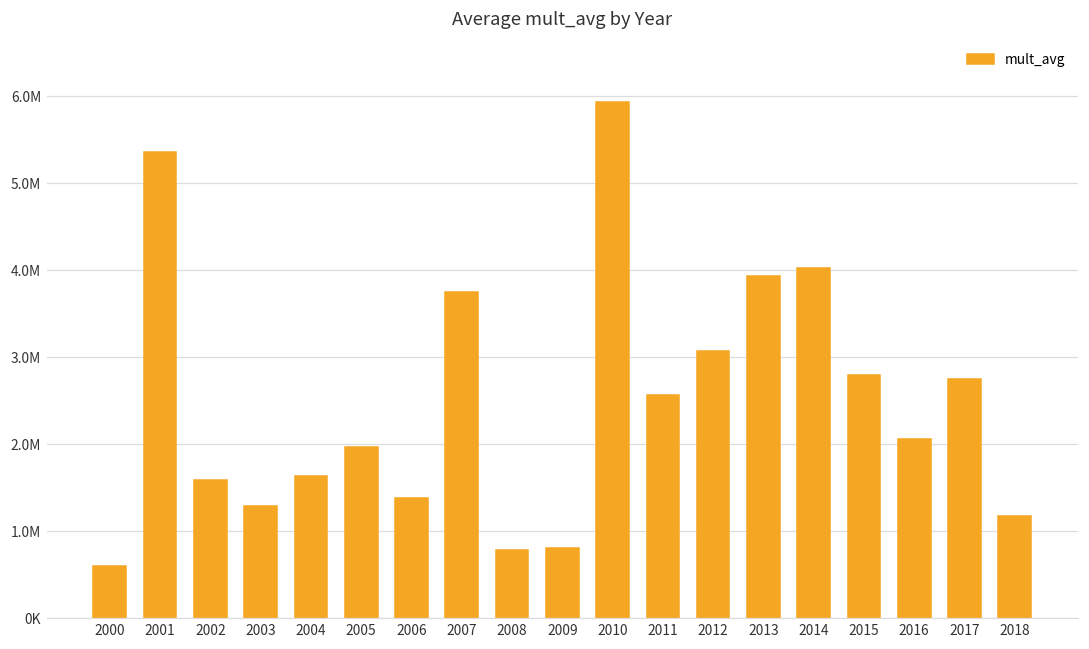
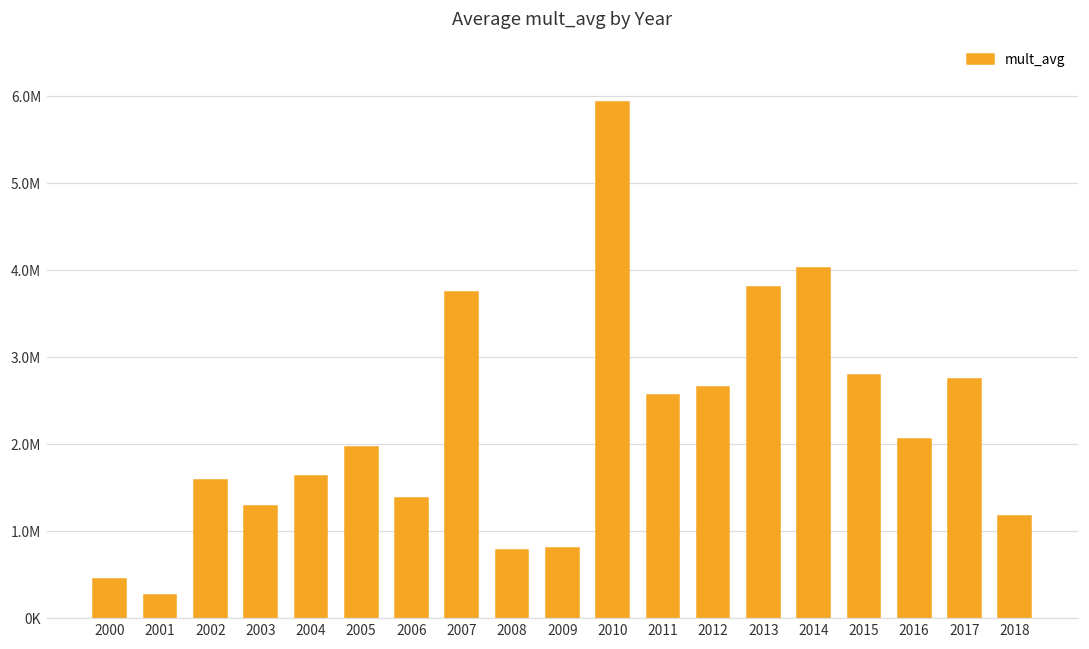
  {
-   "2000": 600000,
-   "2001": 5400000,
+   "2000": 500000,
+   "2001": 300000,
    "2002": 1600000,
    "2003": 1300000,
    "2004": 1600000,
    "2005": 2000000,
    "2006": 1400000,
    "2007": 3800000,
    "2008": 800000,
    "2009": 800000,
    "2010": 5900000,
    "2011": 2600000,
-   "2012": 3100000,
-   "2013": 3900000,
+   "2012": 2700000,
+   "2013": 3800000,
    "2014": 4000000,
    "2015": 2800000,
    "2016": 2100000,
    "2017": 2800000,
    "2018": 1200000
  }
